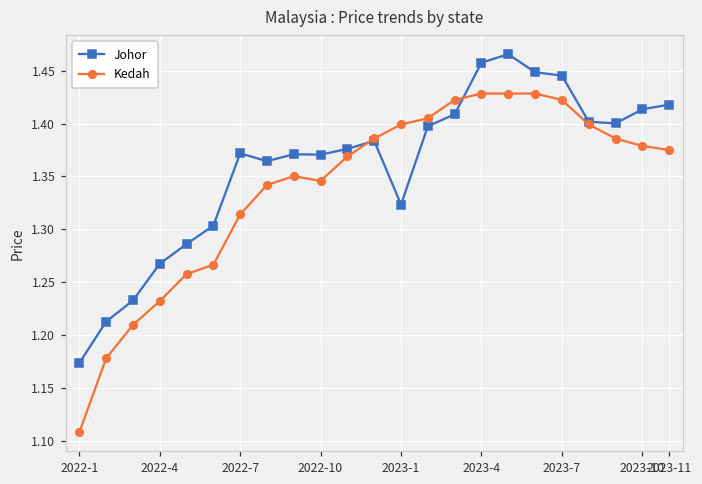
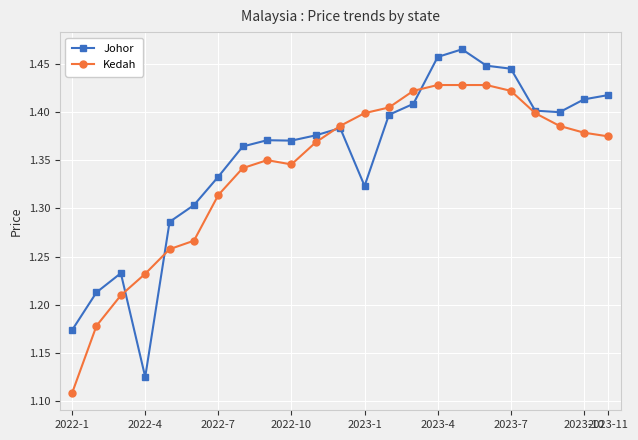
  {
    "Johor": {
      "2022-1": 1.17,
-     "2022-4": 1.27,
-     "2022-7": 1.37,
+     "2022-4": 1.12,
+     "2022-7": 1.33,
      "2022-10": 1.37,
      "2023-1": 1.32,
      "2023-4": 1.46,
      "2023-7": 1.45
    },
    "Kedah": {
      "2022-1": 1.11,
      "2022-4": 1.23,
      "2022-7": 1.31,
      "2022-10": 1.35,
      "2023-1": 1.40,
      "2023-4": 1.43,
      "2023-7": 1.42
    }
  }
